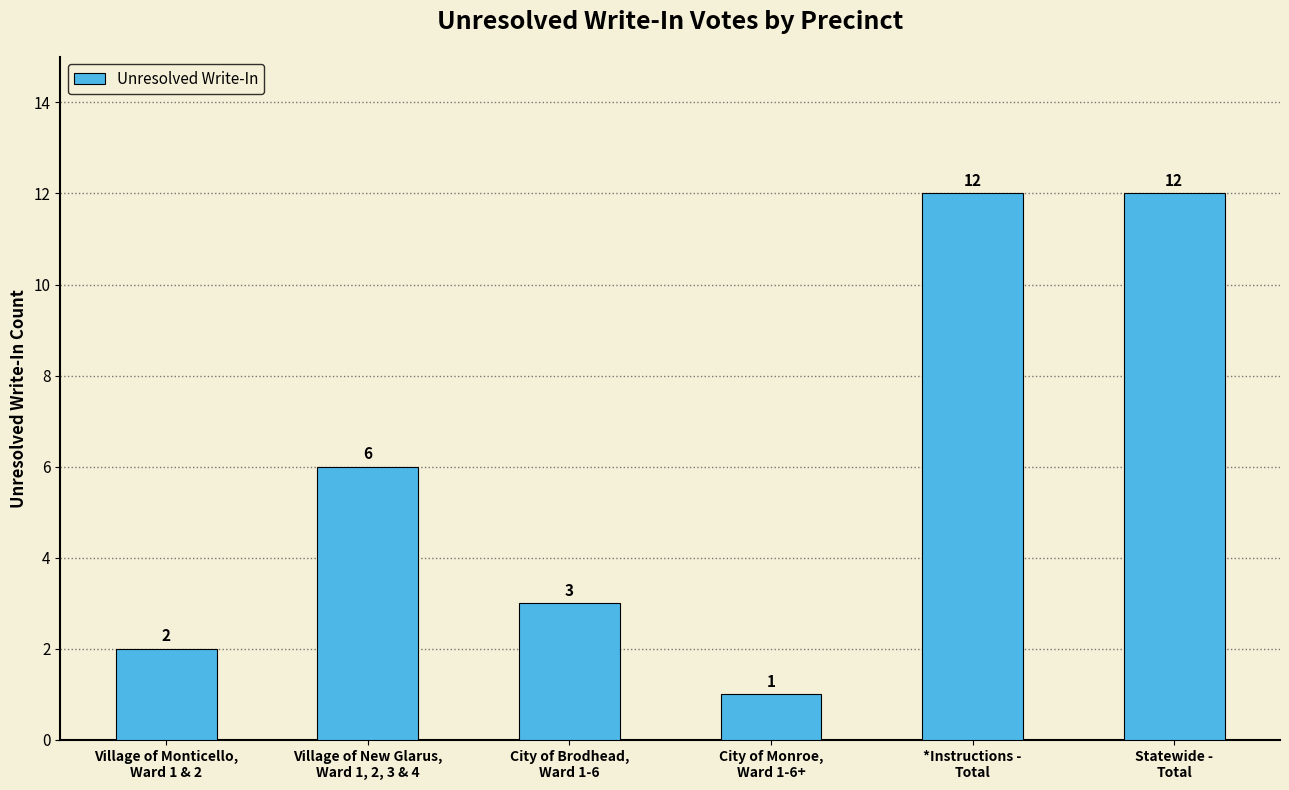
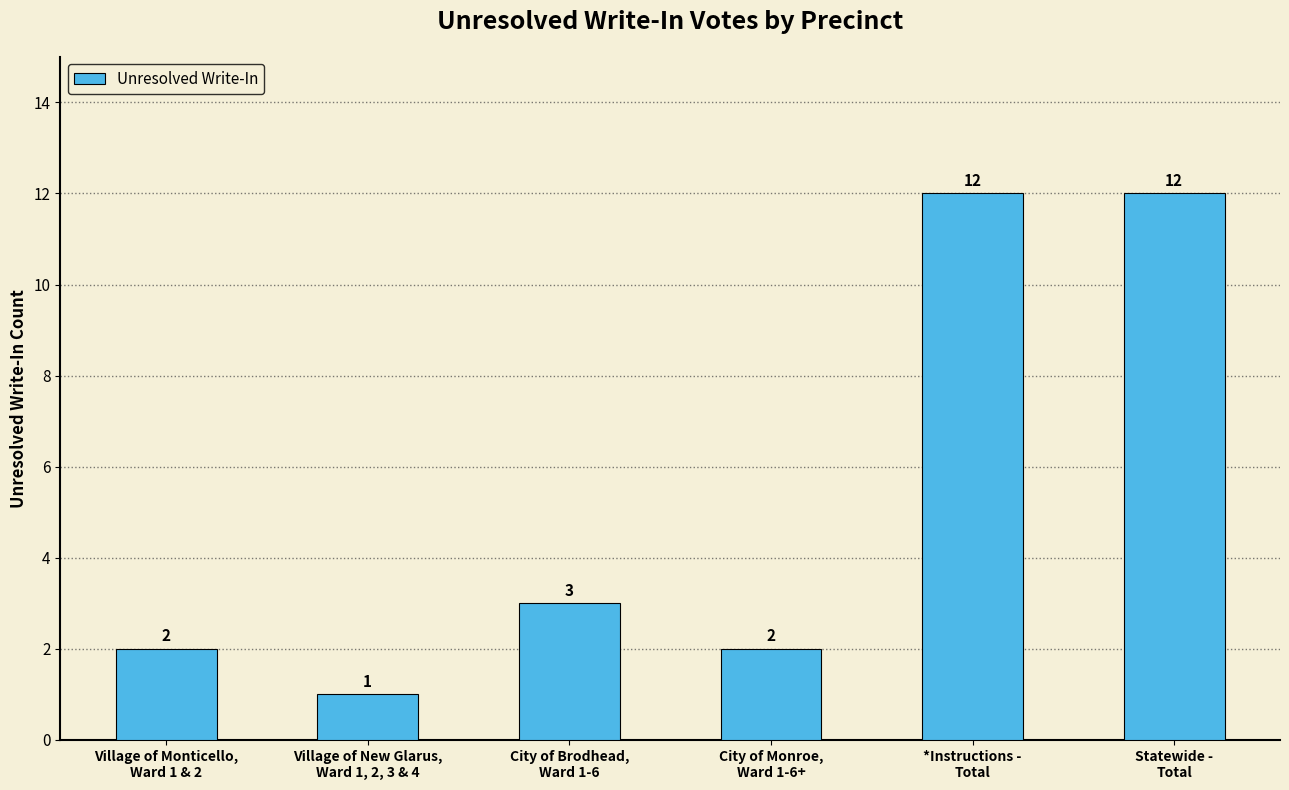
  {
    "Village of Monticello, Ward 1 & 2": 2,
-   "Village of New Glarus, Ward 1, 2, 3 & 4": 6,
+   "Village of New Glarus, Ward 1, 2, 3 & 4": 1,
    "City of Brodhead, Ward 1-6": 3,
-   "City of Monroe, Ward 1-6+": 1,
+   "City of Monroe, Ward 1-6+": 2,
    "*Instructions - Total": 12,
    "Statewide - Total": 12
  }
